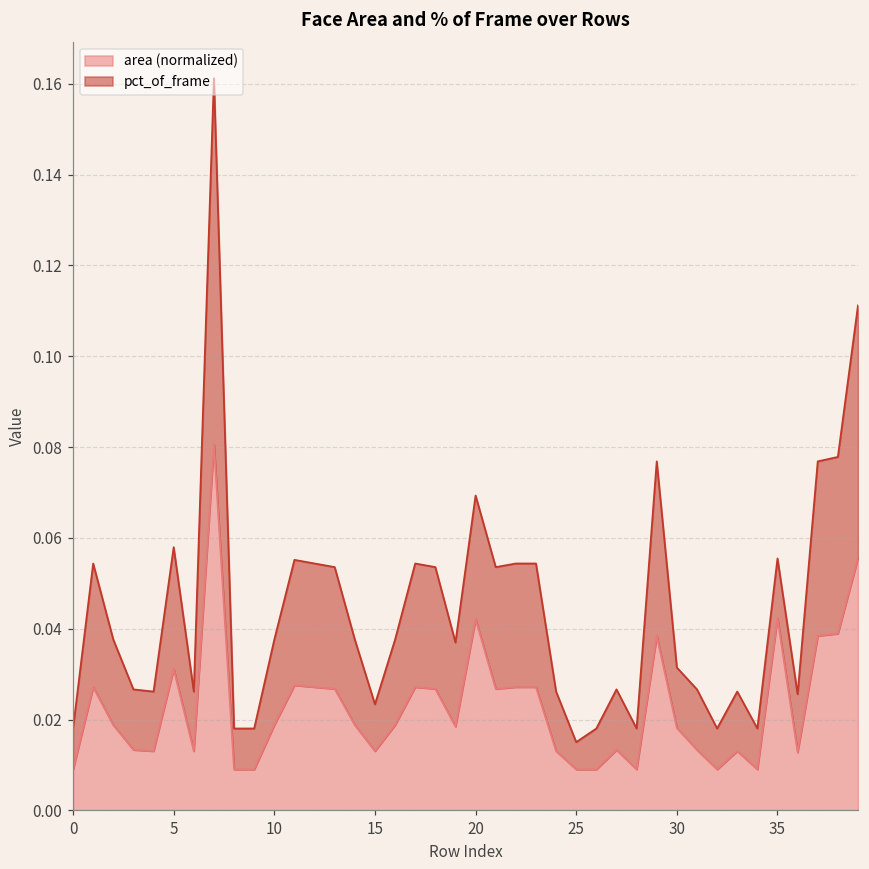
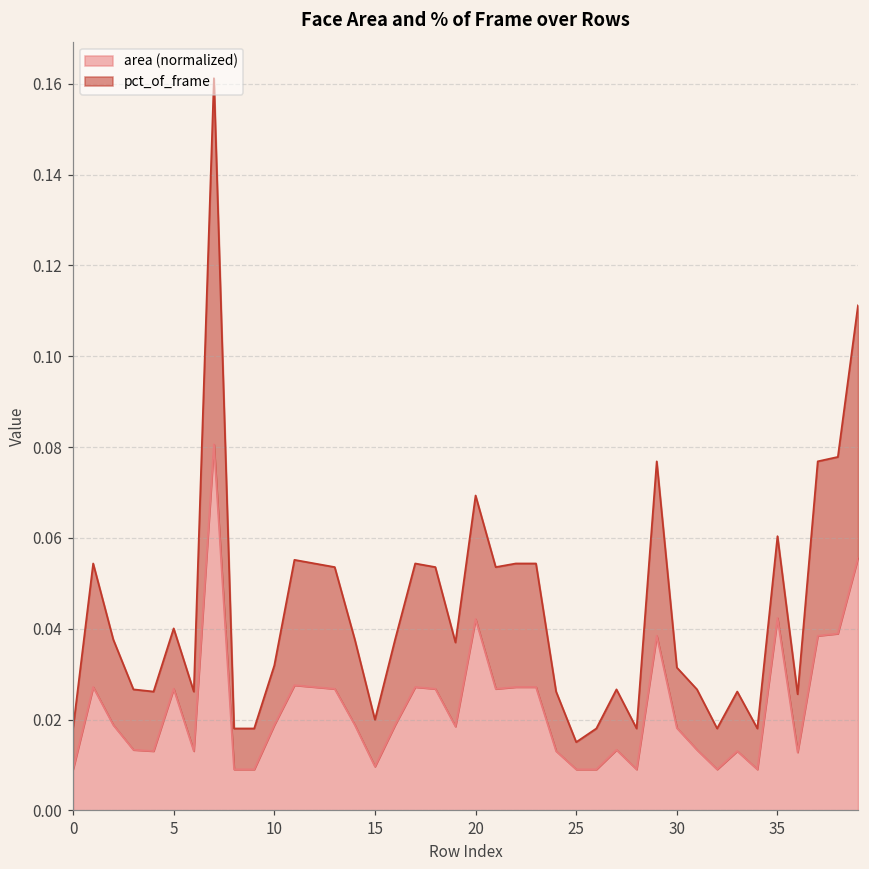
  {
    "area (normalized)": {
      "0": 0.009,
-     "5": 0.031,
+     "5": 0.027,
      "10": 0.019,
-     "15": 0.013,
+     "15": 0.010,
      "20": 0.042,
      "25": 0.009,
      "30": 0.018,
      "35": 0.042
    },
    "pct_of_frame": {
      "0": 0.009,
-     "5": 0.027,
-     "10": 0.019,
+     "5": 0.013,
+     "10": 0.013,
      "15": 0.010,
      "20": 0.027,
      "25": 0.006,
      "30": 0.013,
-     "35": 0.013
+     "35": 0.018
    }
  }
